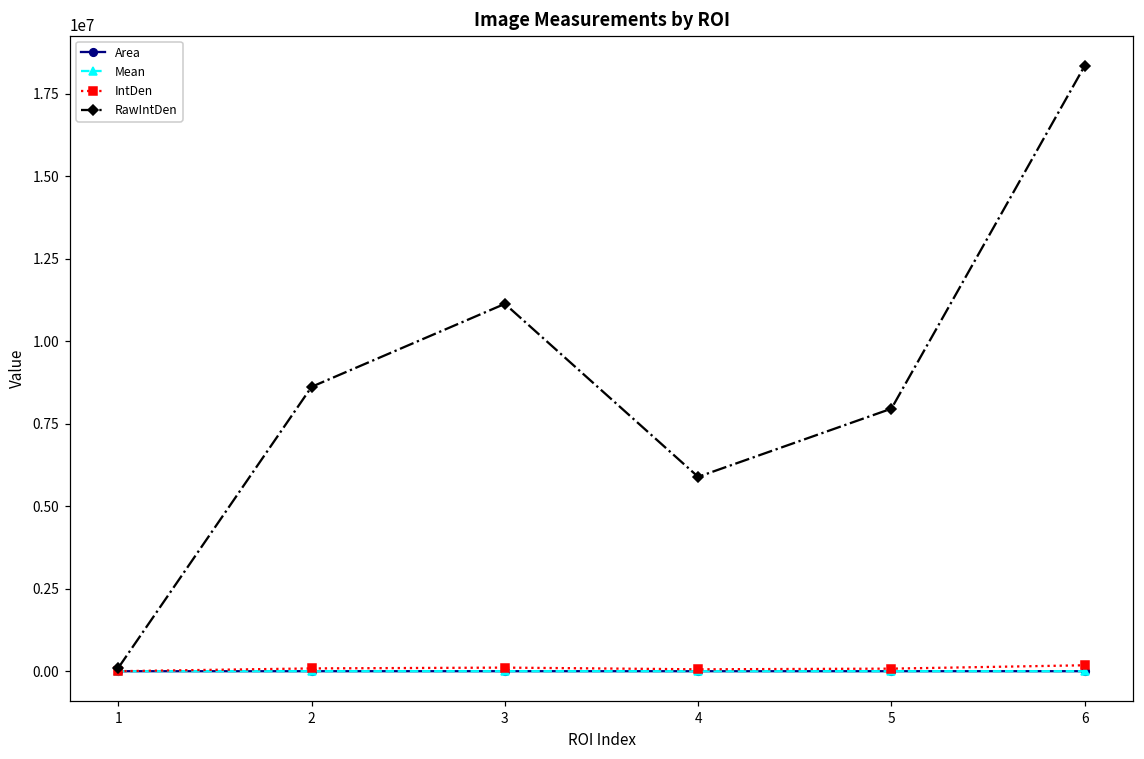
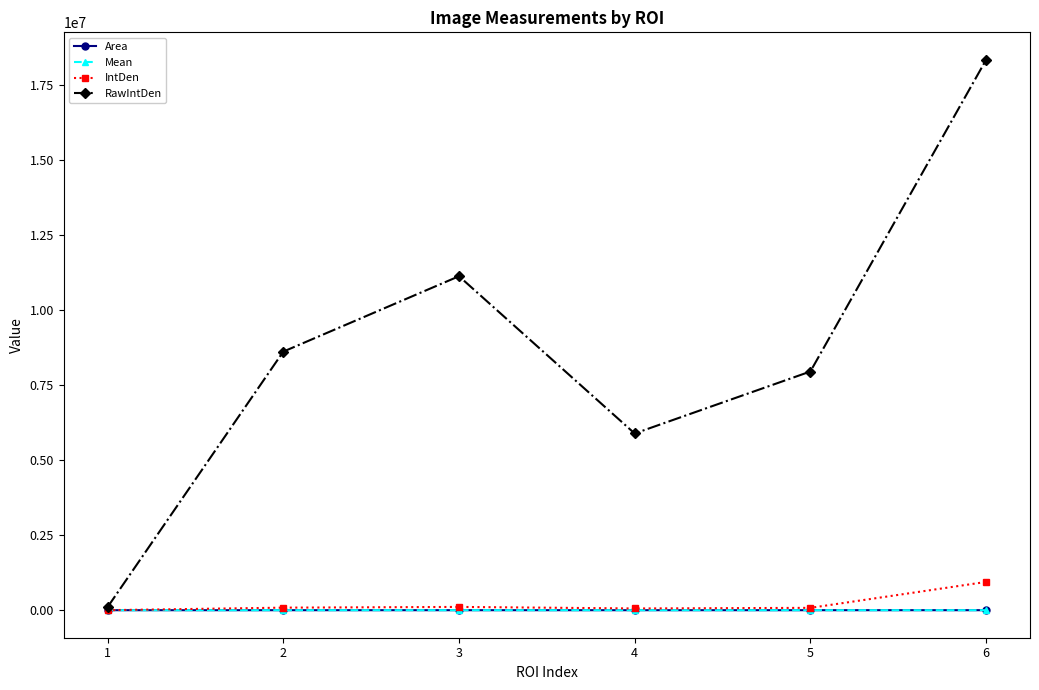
  {
    "Mean": {
      "3": 0,
      "6": 0
    },
    "IntDen": {
      "3": 100000,
-     "6": 200000
+     "6": 900000
    },
    "RawIntDen": {
      "1": 100000,
      "2": 8600000,
      "3": 11100000,
      "4": 5900000,
      "5": 8000000,
      "6": 18300000
    }
  }
